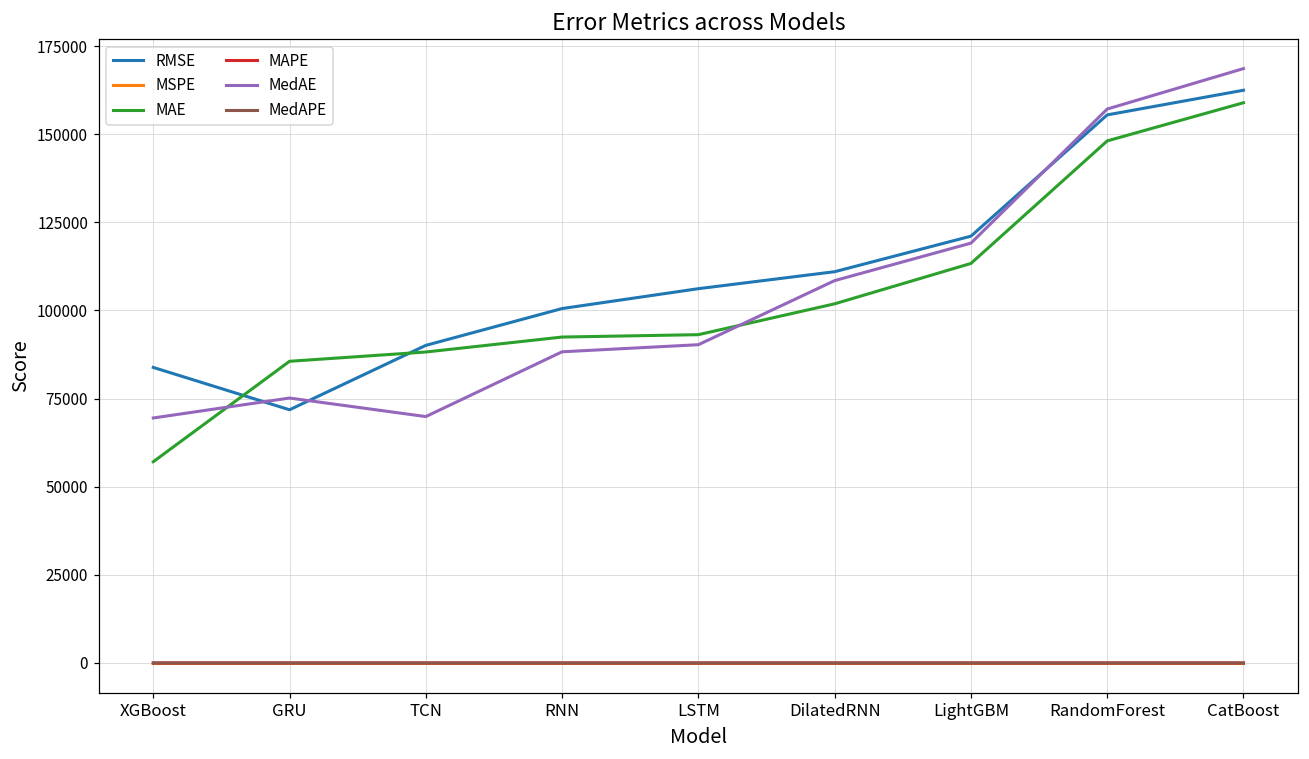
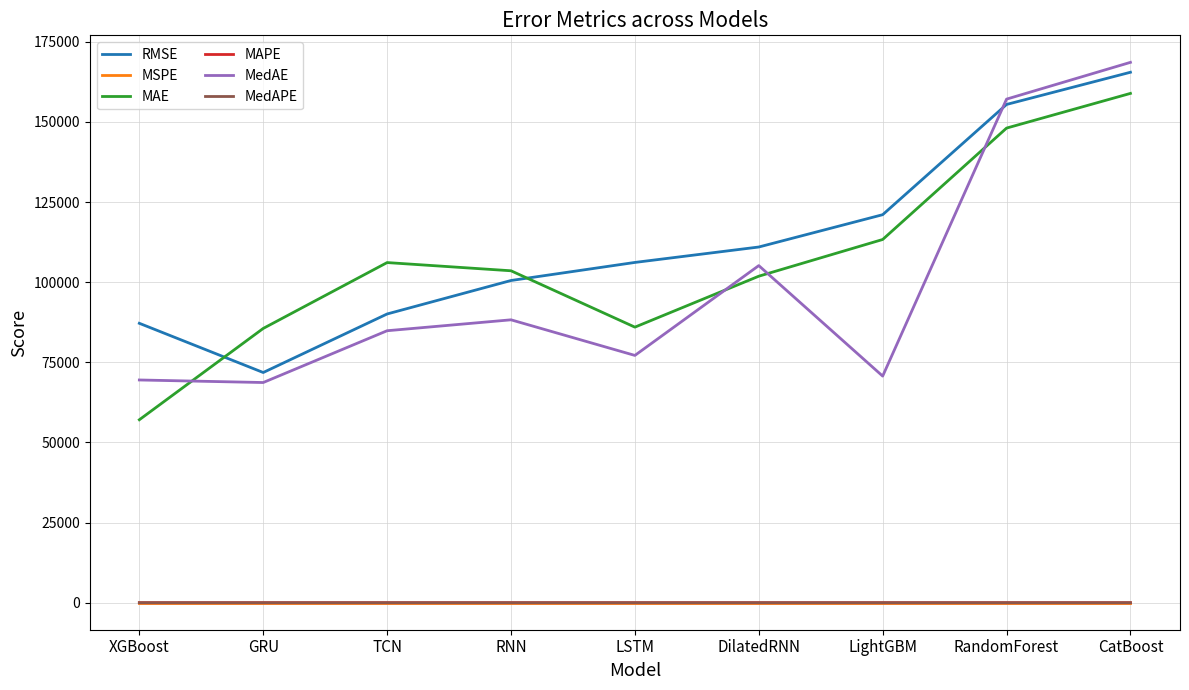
  {
    "RMSE": {
-     "XGBoost": 84000,
+     "XGBoost": 87000,
      "GRU": 72000,
      "TCN": 90000,
      "RNN": 101000,
      "LSTM": 106000,
      "DilatedRNN": 111000,
      "LightGBM": 121000,
      "RandomForest": 155000,
-     "CatBoost": 162000
+     "CatBoost": 166000
    },
    "MedAPE": {
      "XGBoost": 0,
      "GRU": 0,
      "TCN": 0,
      "RNN": 0,
      "LSTM": 0,
      "DilatedRNN": 0,
      "LightGBM": 0,
      "RandomForest": 0,
      "CatBoost": 0
    },
    "MAE": {
      "XGBoost": 57000,
      "GRU": 86000,
-     "TCN": 88000,
-     "RNN": 92000,
-     "LSTM": 93000,
+     "TCN": 106000,
+     "RNN": 104000,
+     "LSTM": 86000,
      "DilatedRNN": 102000,
      "LightGBM": 113000,
      "RandomForest": 148000,
      "CatBoost": 159000
    },
    "MedAE": {
      "XGBoost": 69000,
-     "GRU": 75000,
-     "TCN": 70000,
+     "GRU": 69000,
+     "TCN": 85000,
      "RNN": 88000,
-     "LSTM": 90000,
-     "DilatedRNN": 108000,
-     "LightGBM": 119000,
+     "LSTM": 77000,
+     "DilatedRNN": 105000,
+     "LightGBM": 71000,
      "RandomForest": 157000,
      "CatBoost": 169000
    }
  }
